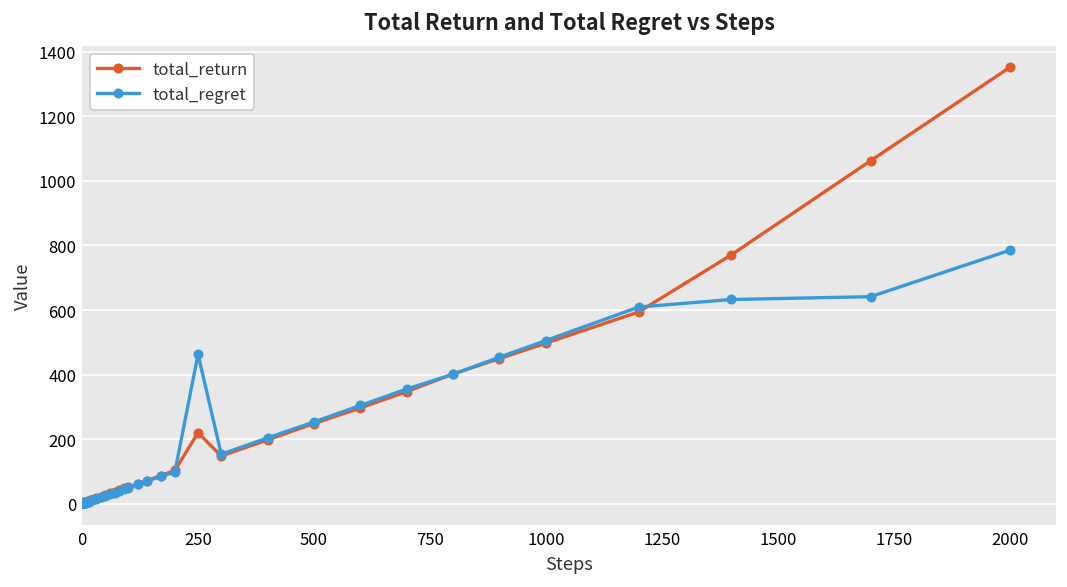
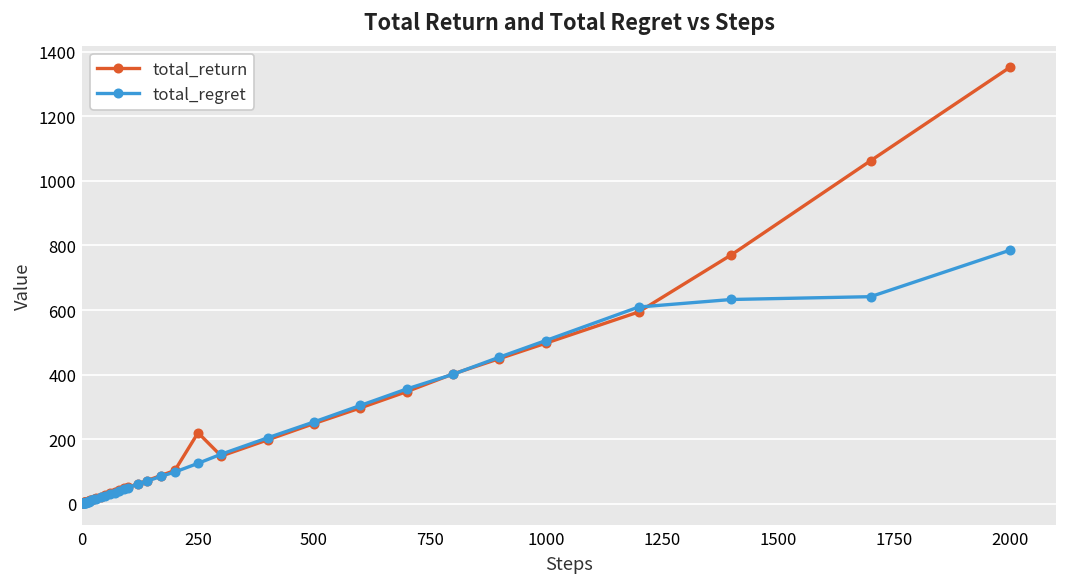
  {
    "total_return": {
      "250": 220,
      "2000": 1350
    },
    "total_regret": {
-     "250": 460,
+     "250": 120,
      "2000": 790
    }
  }
